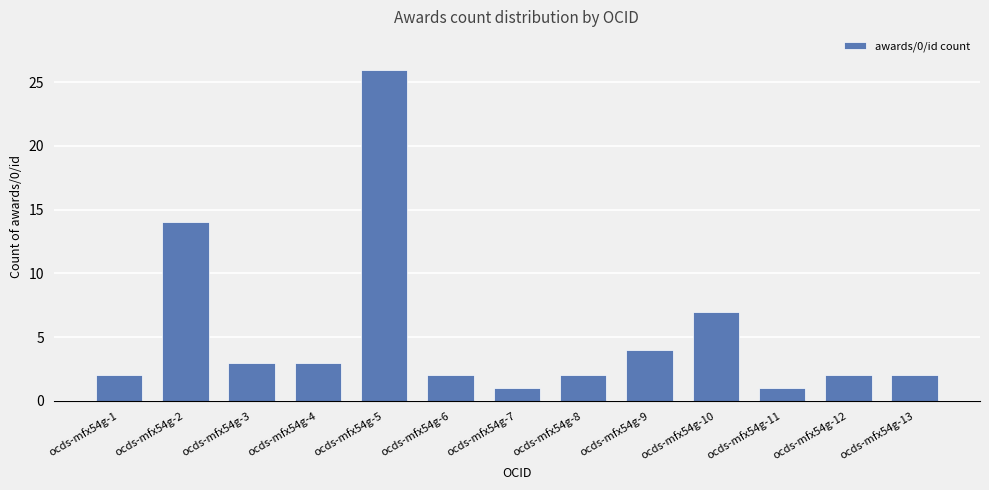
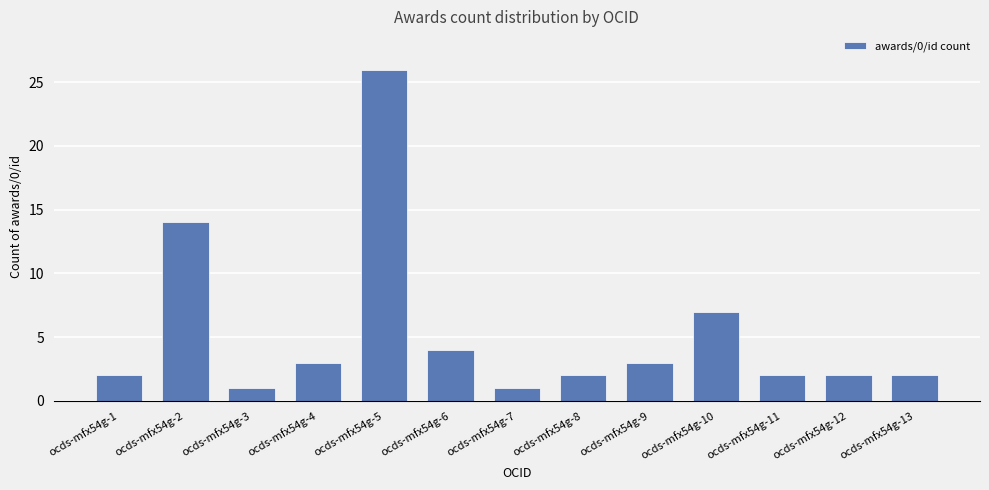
  {
    "ocds-mfx54g-1": 2,
    "ocds-mfx54g-2": 14,
-   "ocds-mfx54g-3": 3,
+   "ocds-mfx54g-3": 1,
    "ocds-mfx54g-4": 3,
    "ocds-mfx54g-5": 26,
-   "ocds-mfx54g-6": 2,
+   "ocds-mfx54g-6": 4,
    "ocds-mfx54g-7": 1,
    "ocds-mfx54g-8": 2,
-   "ocds-mfx54g-9": 4,
+   "ocds-mfx54g-9": 3,
    "ocds-mfx54g-10": 7,
-   "ocds-mfx54g-11": 1,
+   "ocds-mfx54g-11": 2,
    "ocds-mfx54g-12": 2,
    "ocds-mfx54g-13": 2
  }
